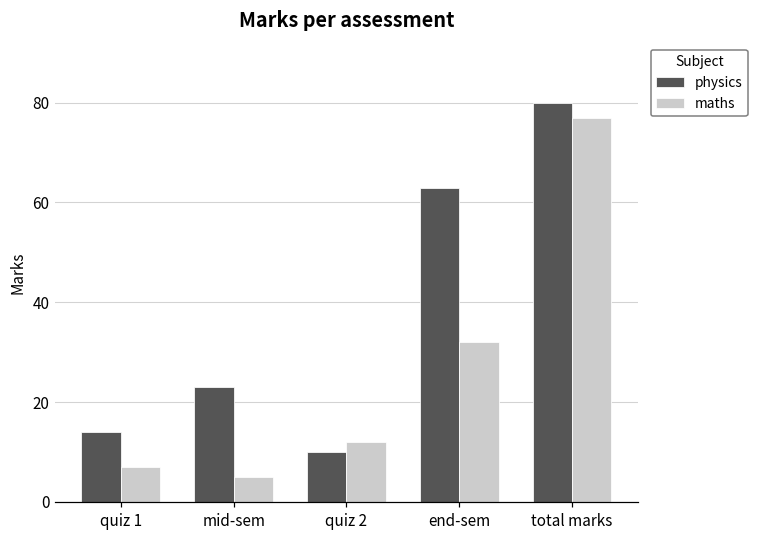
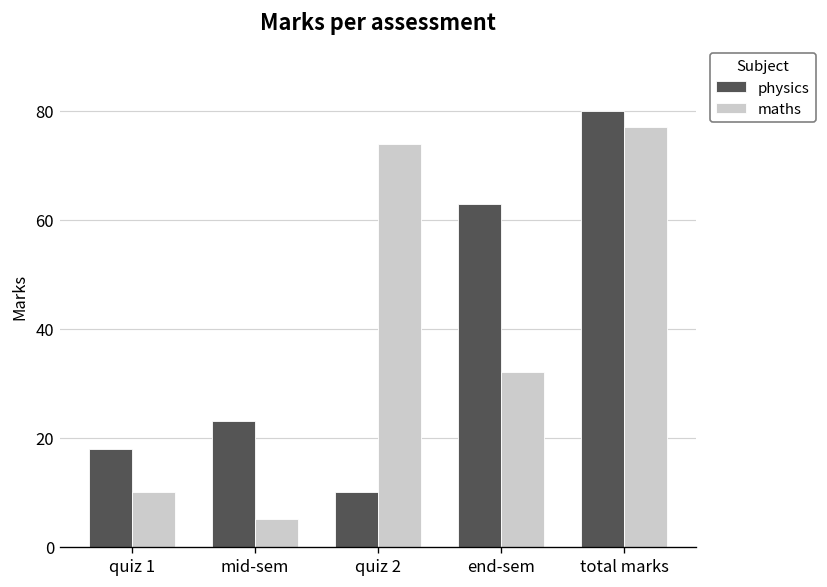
  {
    "physics": {
-     "quiz 1": 14,
+     "quiz 1": 18,
      "mid-sem": 23,
      "quiz 2": 10,
      "end-sem": 63,
      "total marks": 80
    },
    "maths": {
-     "quiz 1": 7,
+     "quiz 1": 10,
      "mid-sem": 5,
-     "quiz 2": 12,
+     "quiz 2": 74,
      "end-sem": 32,
      "total marks": 77
    }
  }
